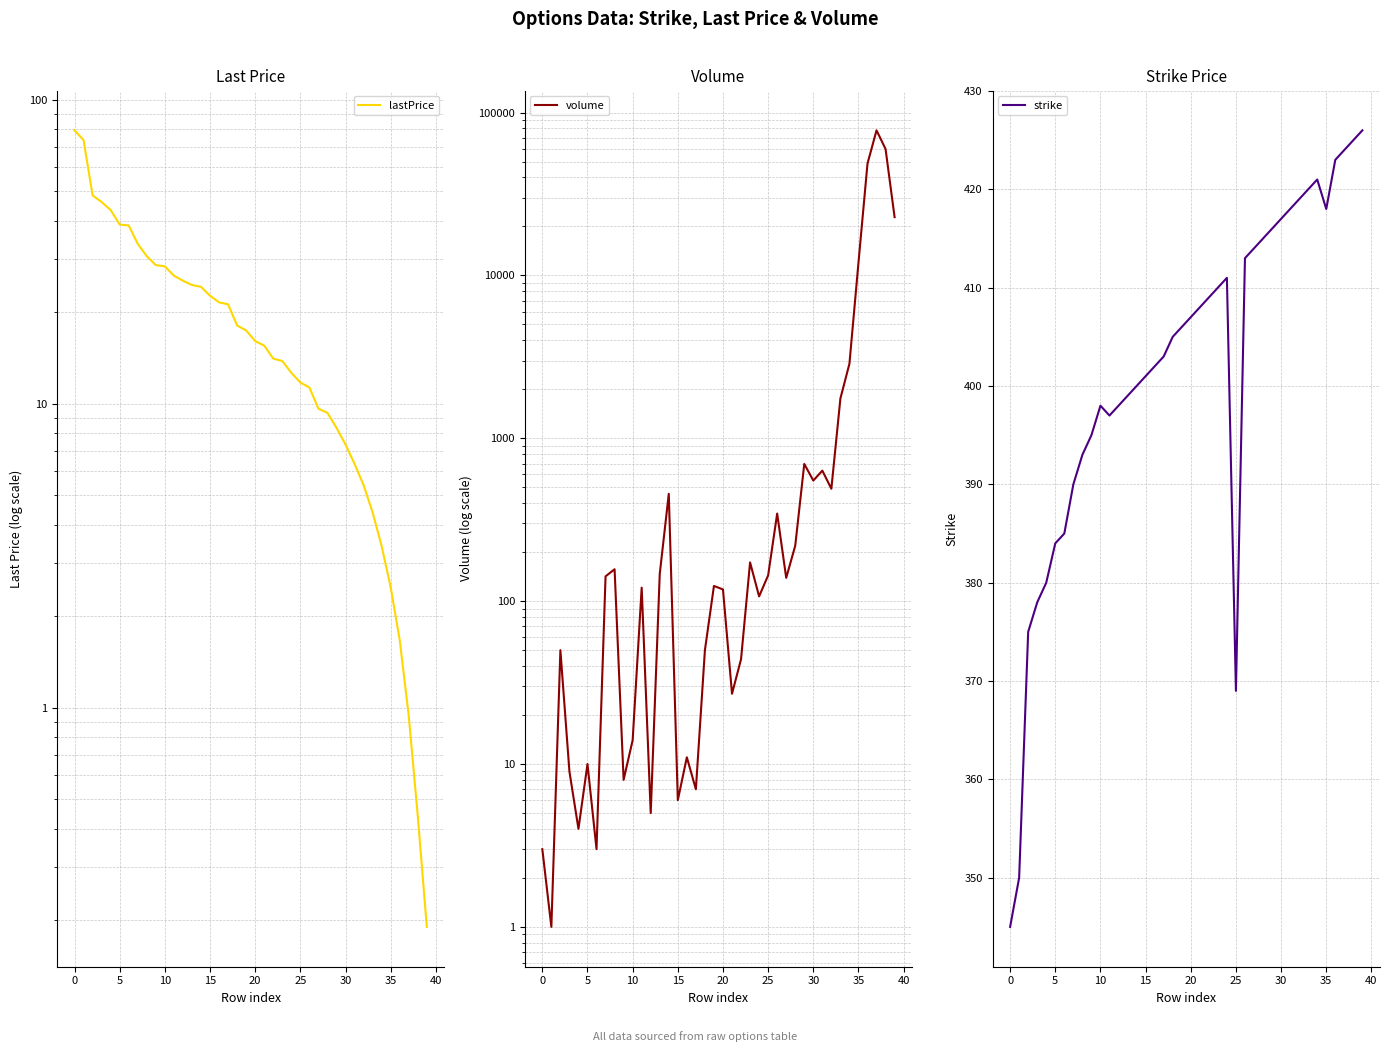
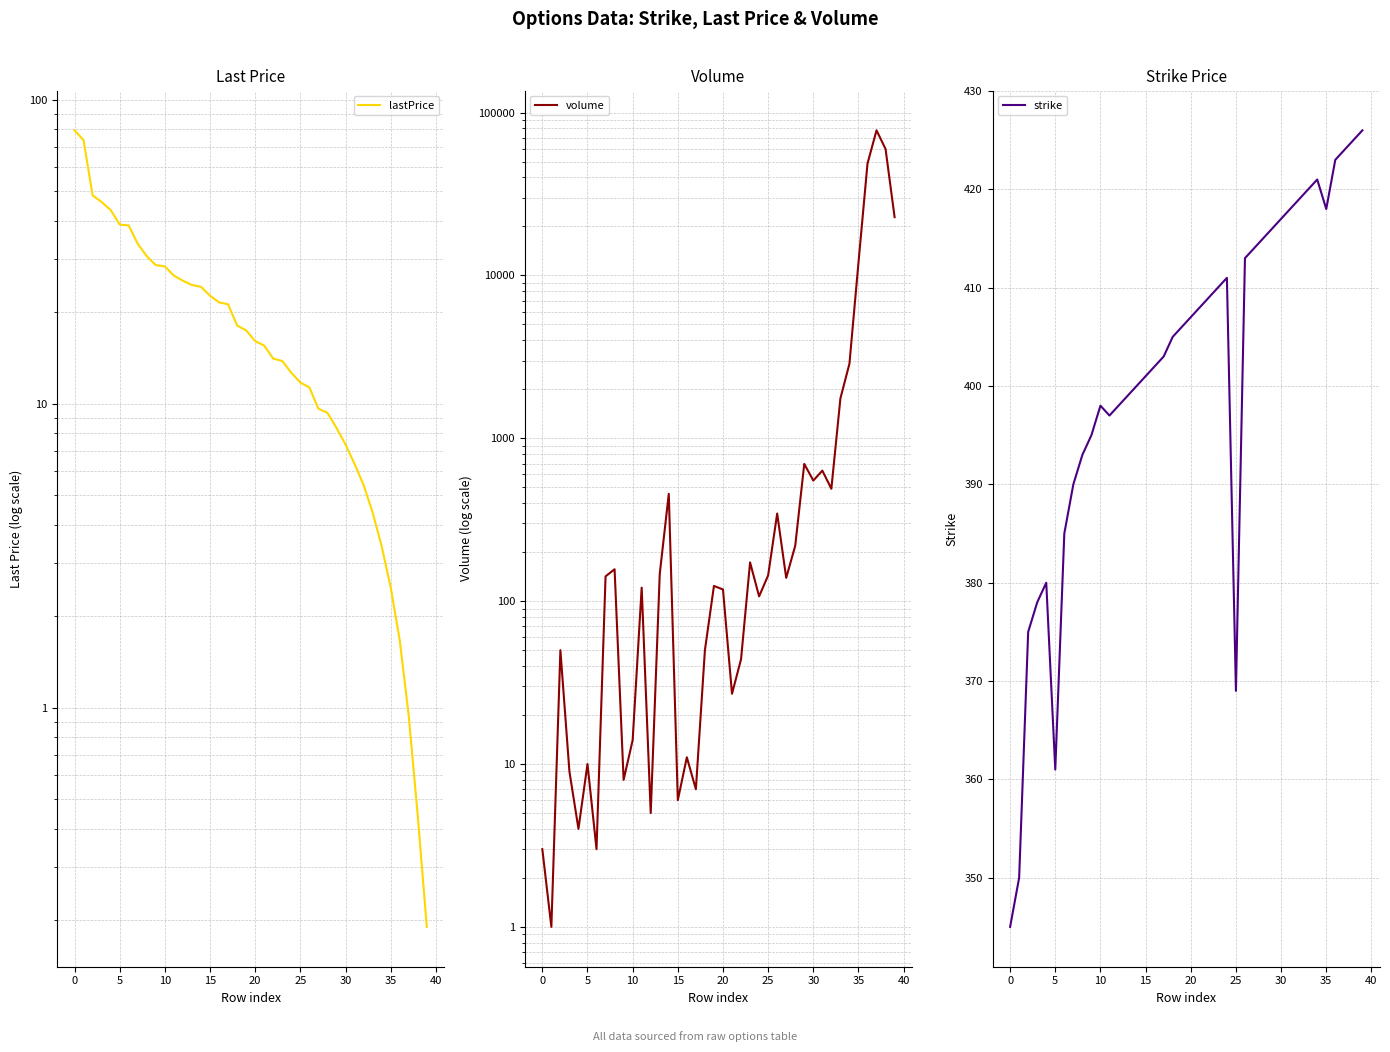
  {
    "Last Price": {
      "0": 79,
      "5": 39,
      "10": 28,
      "15": 23,
      "20": 16,
      "25": 11.7,
      "30": 7.3,
      "35": 2.5
    },
    "Volume": {
      "0": 3.0,
      "5": 10,
      "10": 14,
      "15": 6.0,
      "20": 120,
      "25": 140,
      "30": 550,
      "35": 12000
    },
    "Strike Price": {
      "0": 345,
-     "5": 384,
+     "5": 361,
      "10": 398,
      "15": 401,
      "20": 407,
      "25": 369,
      "30": 417,
      "35": 418
    }
  }
